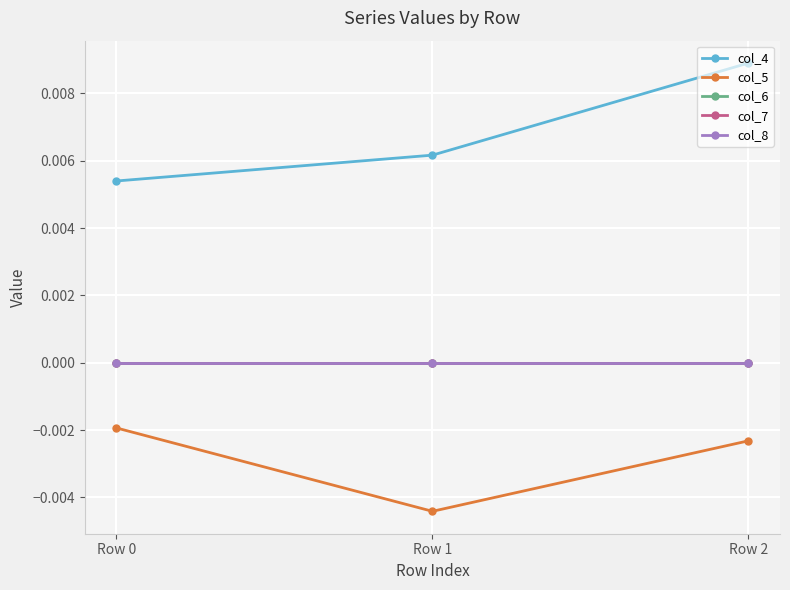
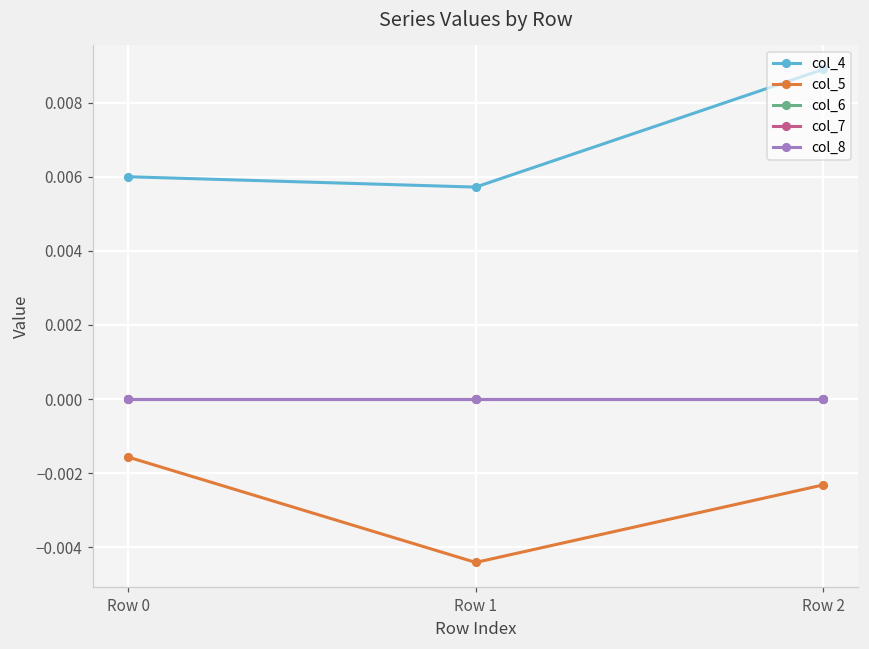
  {
    "col_4": {
-     "Row 0": 0.0054,
-     "Row 1": 0.0062
+     "Row 0": 0.0060,
+     "Row 1": 0.0057
    },
    "col_5": {
-     "Row 0": -0.0019,
+     "Row 0": -0.0016,
      "Row 1": -0.0044,
      "Row 2": -0.0023
    },
    "col_8": {
      "Row 0": 0.0000,
      "Row 1": 0.0000,
      "Row 2": 0.0000
    }
  }
